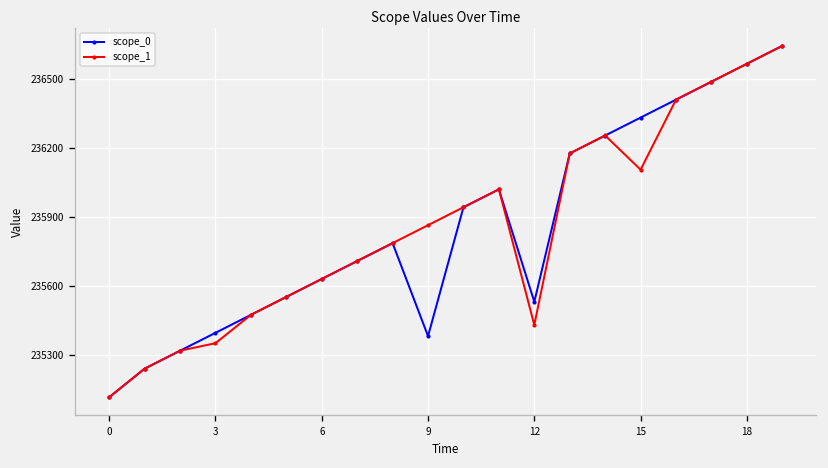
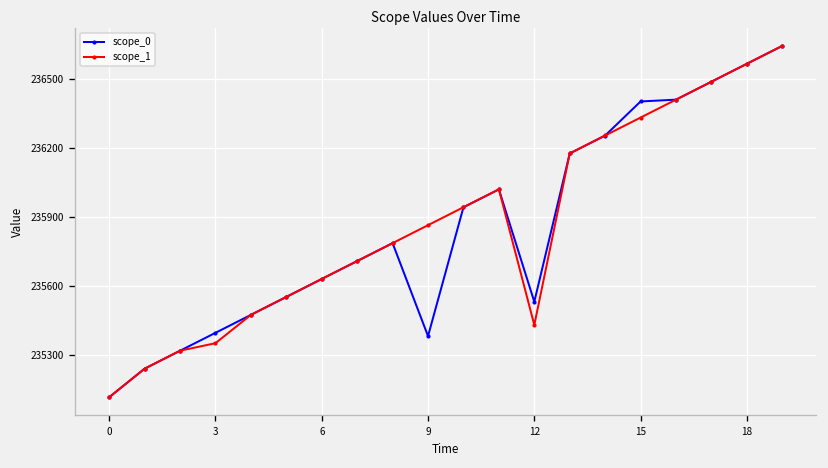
  {
    "scope_0": {
      "3": 235400,
      "9": 235380,
      "12": 235530,
-     "15": 236330
+     "15": 236400
    },
    "scope_1": {
      "3": 235350,
      "9": 235860,
      "12": 235430,
-     "15": 236110
+     "15": 236330
    }
  }
